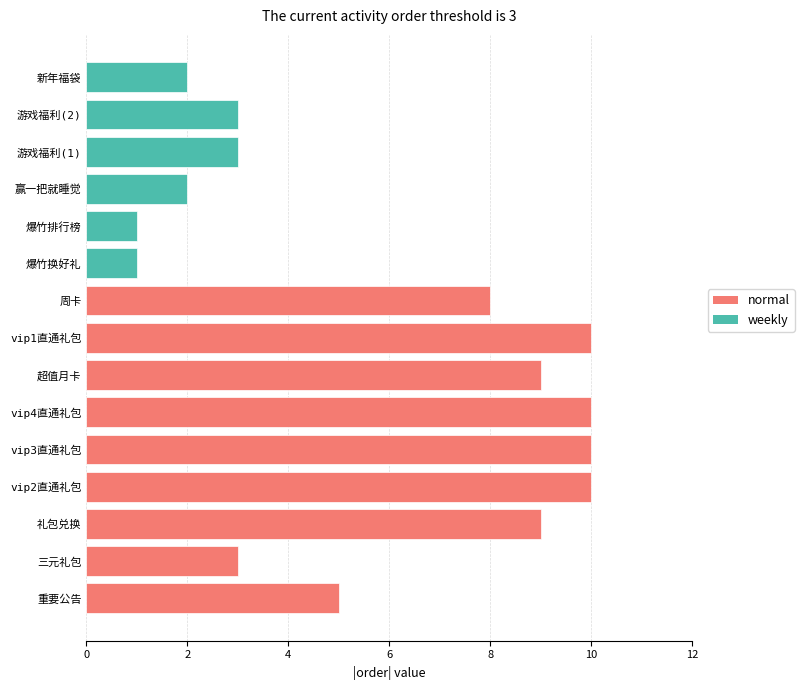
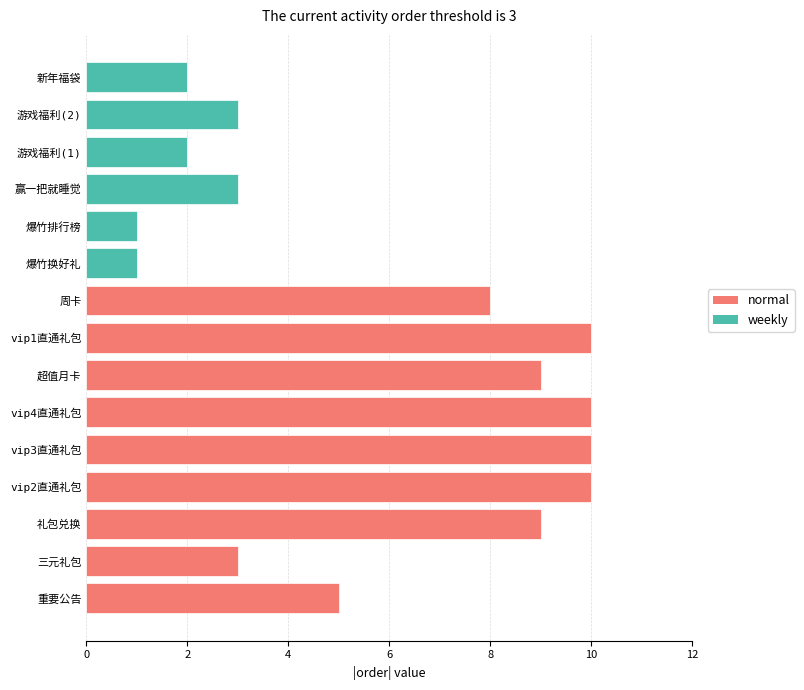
  {
    "normal": {
      "周卡": 8,
      "vip1直通礼包": 10,
      "超值月卡": 9,
      "vip4直通礼包": 10,
      "vip3直通礼包": 10,
      "vip2直通礼包": 10,
      "礼包兑换": 9,
      "三元礼包": 3,
      "重要公告": 5
    },
    "weekly": {
      "新年福袋": 2,
      "游戏福利(2)": 3,
-     "游戏福利(1)": 3,
-     "赢一把就睡觉": 2,
+     "游戏福利(1)": 2,
+     "赢一把就睡觉": 3,
      "爆竹排行榜": 1,
      "爆竹换好礼": 1
    }
  }
